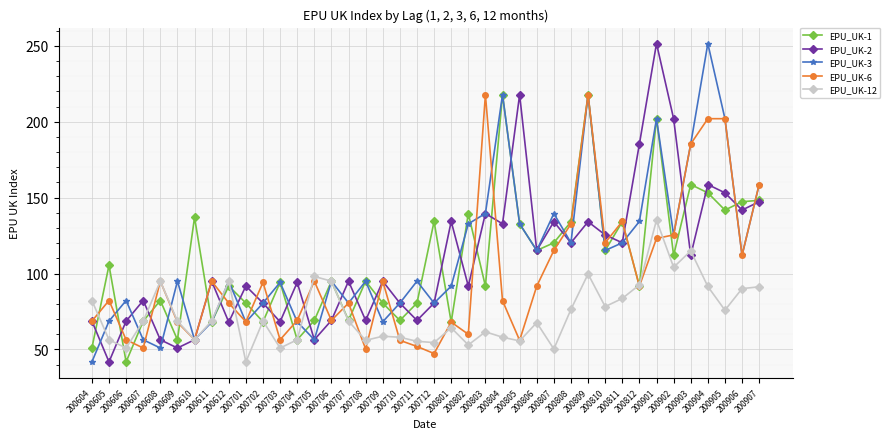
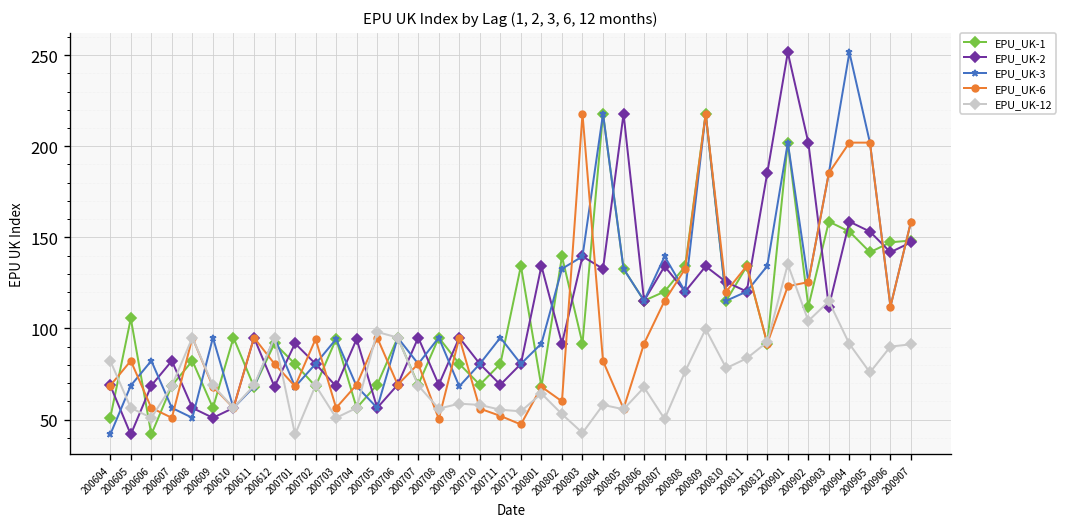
  {
    "EPU_UK-1": {
      "200604": 51,
      "200605": 105,
      "200606": 42,
      "200608": 82,
      "200609": 56,
-     "200610": 137,
+     "200610": 95,
      "200612": 92,
      "200701": 81,
      "200705": 69,
      "200709": 81,
      "200710": 69,
      "200711": 81,
      "200712": 134,
      "200802": 140,
      "200803": 92,
      "200807": 120,
      "200902": 112,
      "200903": 159,
      "200904": 153,
      "200905": 142,
      "200906": 147
    },
    "EPU_UK-2": {
      "200605": 42,
      "200606": 69,
      "200607": 82,
      "200608": 56,
      "200609": 51,
      "200612": 68,
      "200701": 92,
      "200703": 68,
      "200704": 94,
      "200707": 95,
      "200708": 69,
      "200711": 69,
      "200801": 134,
      "200802": 92,
      "200804": 133,
      "200805": 218,
      "200807": 134,
      "200809": 134,
      "200810": 125,
      "200812": 185,
      "200901": 251,
      "200902": 202,
      "200903": 112,
      "200904": 159,
      "200905": 153,
      "200906": 142
    },
    "EPU_UK-3": {
      "200604": 42,
      "200605": 69,
      "200606": 82,
      "200607": 56,
      "200608": 51,
      "200609": 95,
      "200709": 68,
      "200711": 95,
      "200801": 92,
      "200802": 133,
      "200807": 140,
      "200812": 134,
      "200904": 251
    },
    "EPU_UK-6": {
      "200605": 82,
      "200606": 56,
      "200607": 51,
      "200612": 81,
      "200702": 94,
      "200703": 56,
      "200705": 95,
      "200708": 50,
      "200710": 56,
      "200711": 52,
      "200712": 47,
      "200802": 60,
      "200803": 218,
      "200804": 82,
      "200806": 92,
      "200807": 115,
      "200810": 120,
      "200901": 123,
      "200904": 202
    },
    "EPU_UK-12": {
      "200604": 82,
      "200605": 56,
      "200606": 51,
      "200701": 42,
      "200703": 51,
      "200705": 98,
      "200708": 56,
      "200709": 59,
      "200710": 58,
      "200711": 55,
      "200712": 55,
      "200801": 64,
      "200802": 53,
-     "200803": 62,
+     "200803": 43,
      "200804": 58,
      "200806": 68,
      "200807": 50,
      "200808": 76,
      "200809": 100,
      "200810": 78,
      "200811": 84,
      "200901": 135,
      "200902": 104,
      "200903": 115,
      "200904": 91,
      "200905": 76,
      "200906": 90,
      "200907": 91
    }
  }
